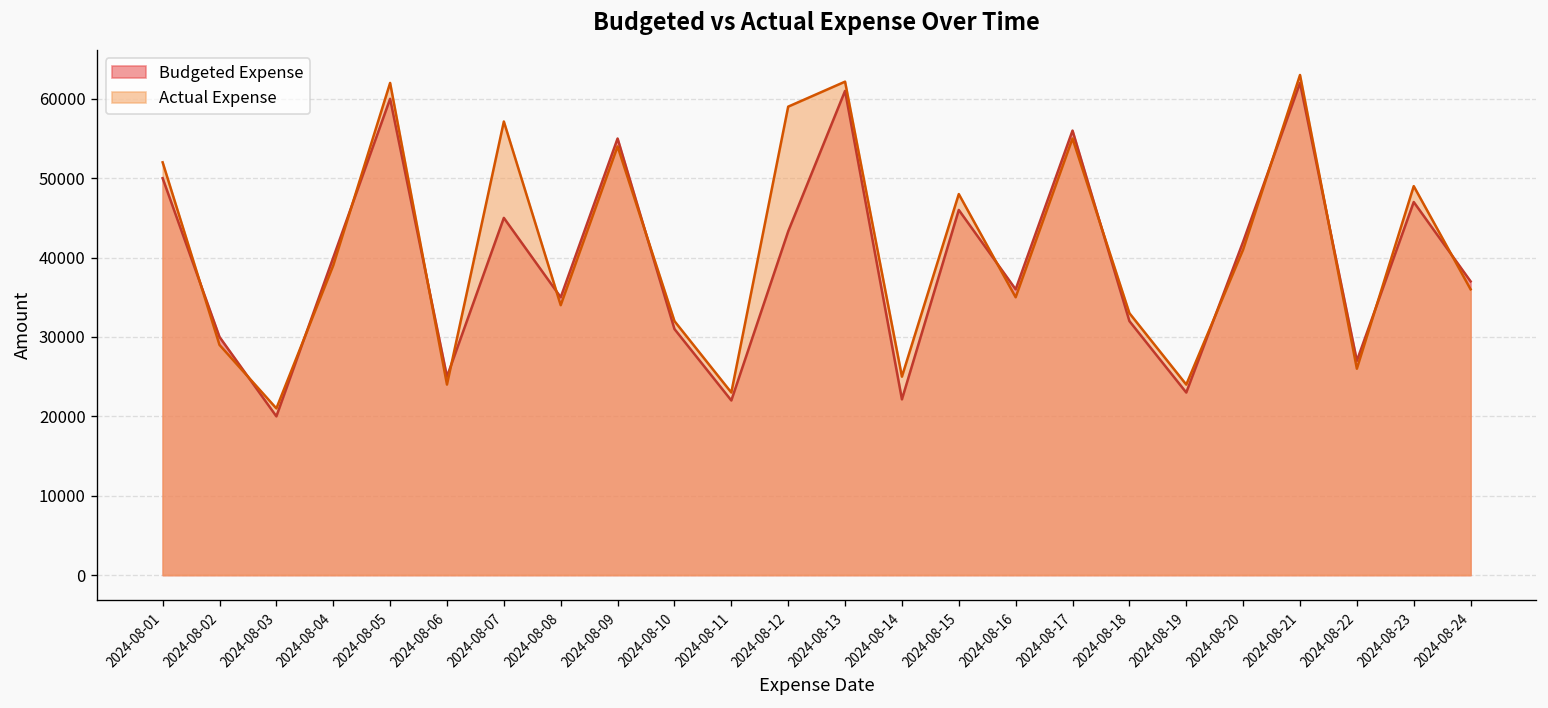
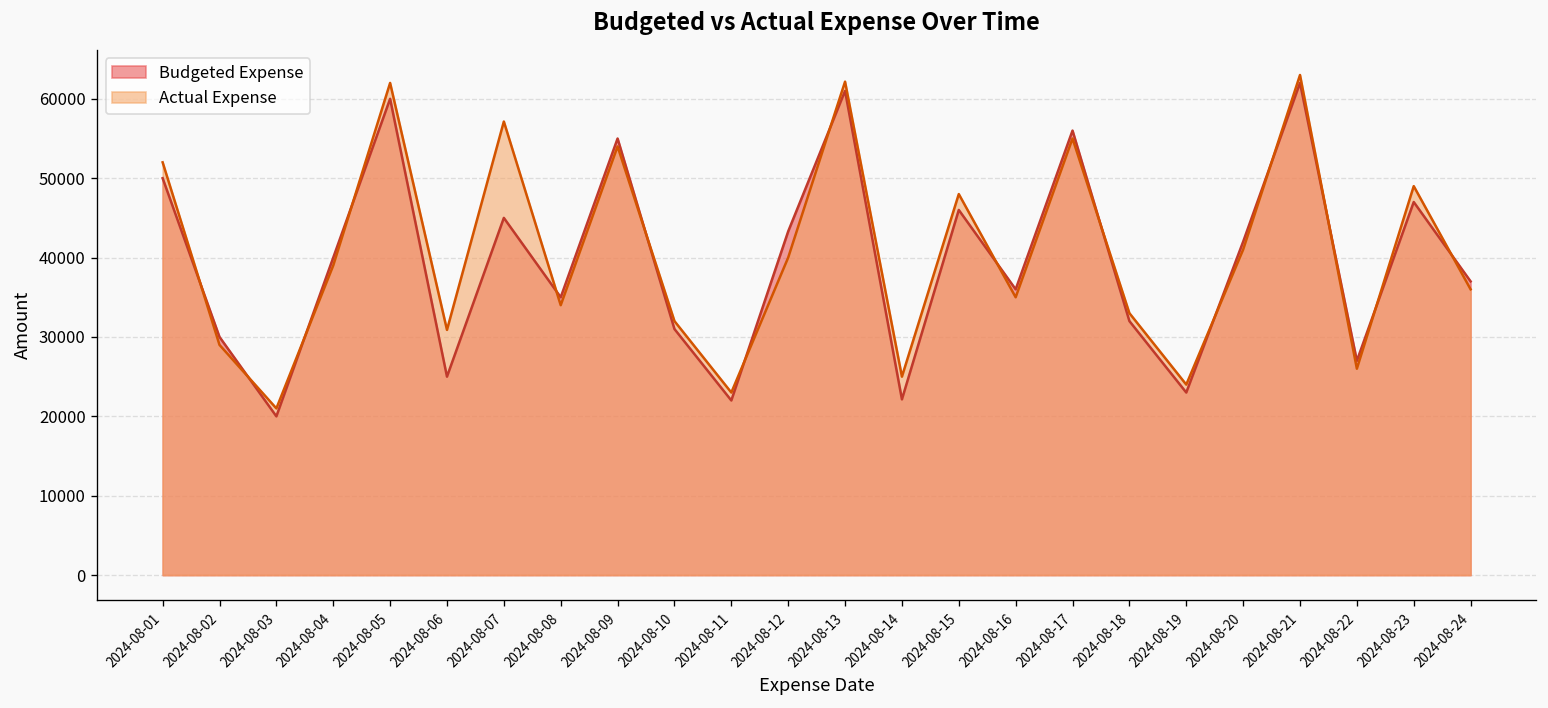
  {
    "Budgeted Expense": {
      "2024-08-01": 50000,
      "2024-08-02": 30000,
      "2024-08-03": 20000,
      "2024-08-04": 40000,
      "2024-08-05": 60000,
      "2024-08-06": 25000,
      "2024-08-07": 45000,
      "2024-08-08": 35000,
      "2024-08-09": 55000,
      "2024-08-10": 31000,
      "2024-08-11": 22000,
      "2024-08-12": 43000,
      "2024-08-13": 61000,
      "2024-08-14": 22000,
      "2024-08-15": 46000,
      "2024-08-16": 36000,
      "2024-08-17": 56000,
      "2024-08-18": 32000,
      "2024-08-19": 23000,
      "2024-08-20": 42000,
      "2024-08-21": 62000,
      "2024-08-22": 27000,
      "2024-08-23": 47000,
      "2024-08-24": 37000
    },
    "Actual Expense": {
      "2024-08-01": 52000,
      "2024-08-02": 29000,
      "2024-08-03": 21000,
      "2024-08-04": 39000,
      "2024-08-05": 62000,
-     "2024-08-06": 24000,
+     "2024-08-06": 31000,
      "2024-08-07": 57000,
      "2024-08-08": 34000,
      "2024-08-09": 54000,
      "2024-08-10": 32000,
      "2024-08-11": 23000,
-     "2024-08-12": 59000,
+     "2024-08-12": 40000,
      "2024-08-13": 62000,
      "2024-08-14": 25000,
      "2024-08-15": 48000,
      "2024-08-16": 35000,
      "2024-08-17": 55000,
      "2024-08-18": 33000,
      "2024-08-19": 24000,
      "2024-08-20": 41000,
      "2024-08-21": 63000,
      "2024-08-22": 26000,
      "2024-08-23": 49000,
      "2024-08-24": 36000
    }
  }
